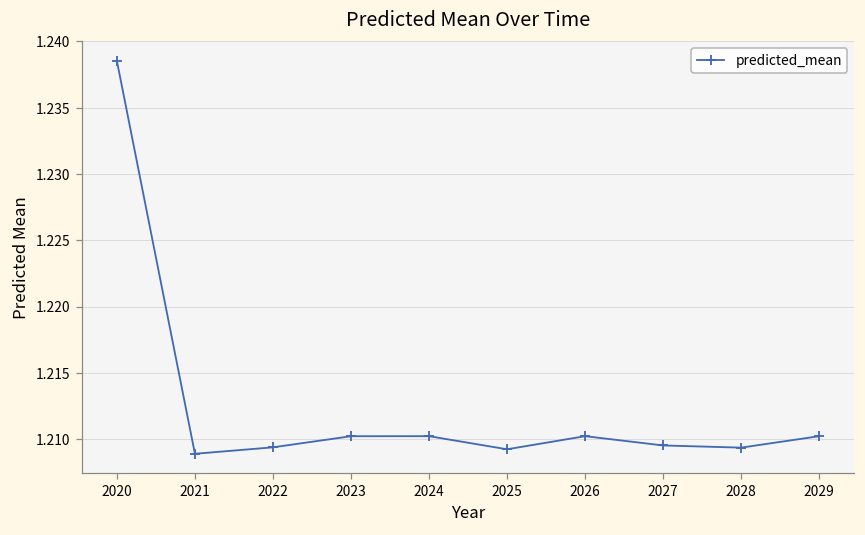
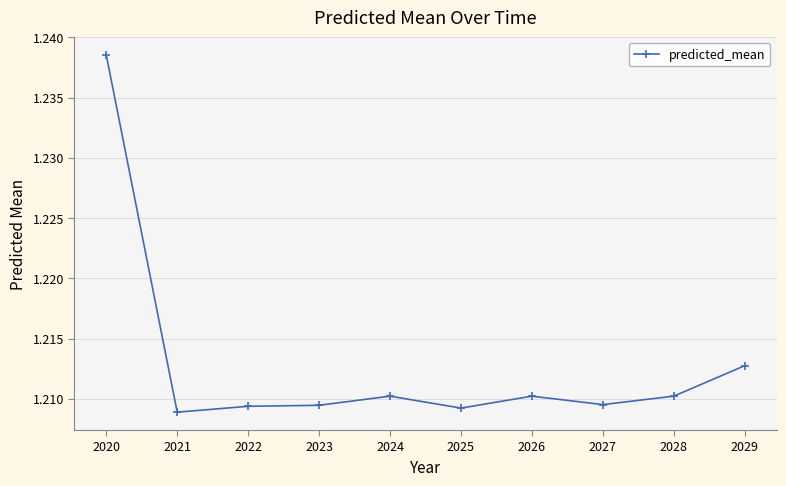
  {
    "2020": 1.2385,
    "2021": 1.2089,
    "2022": 1.2094,
-   "2023": 1.2102,
+   "2023": 1.2095,
    "2024": 1.2102,
    "2025": 1.2092,
    "2026": 1.2102,
    "2027": 1.2095,
-   "2028": 1.2094,
-   "2029": 1.2102
+   "2028": 1.2102,
+   "2029": 1.2127
  }
